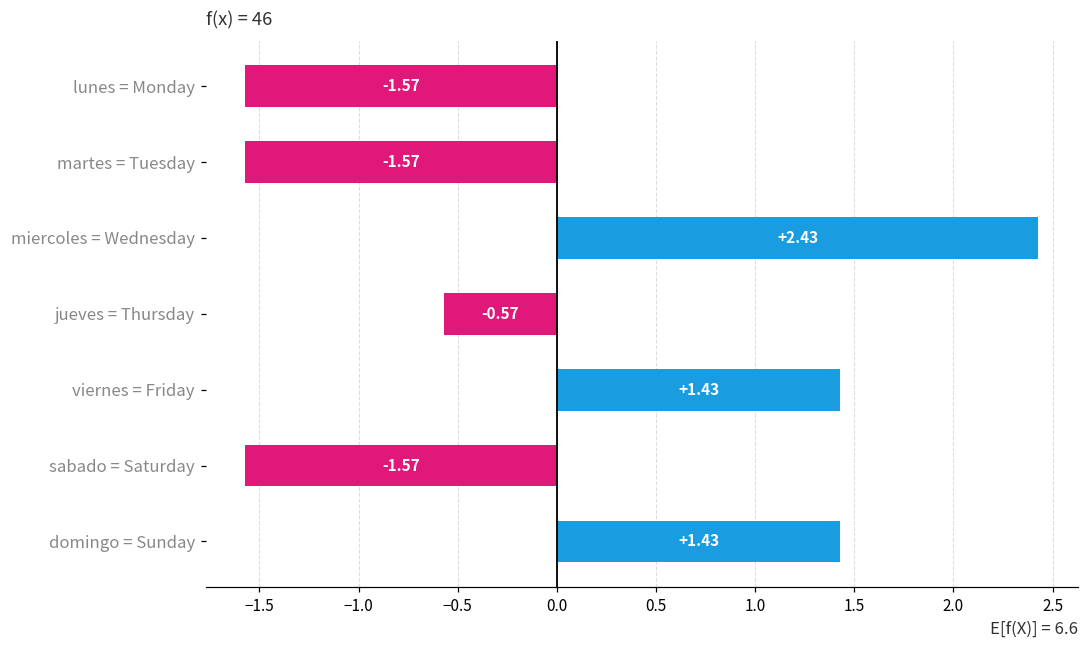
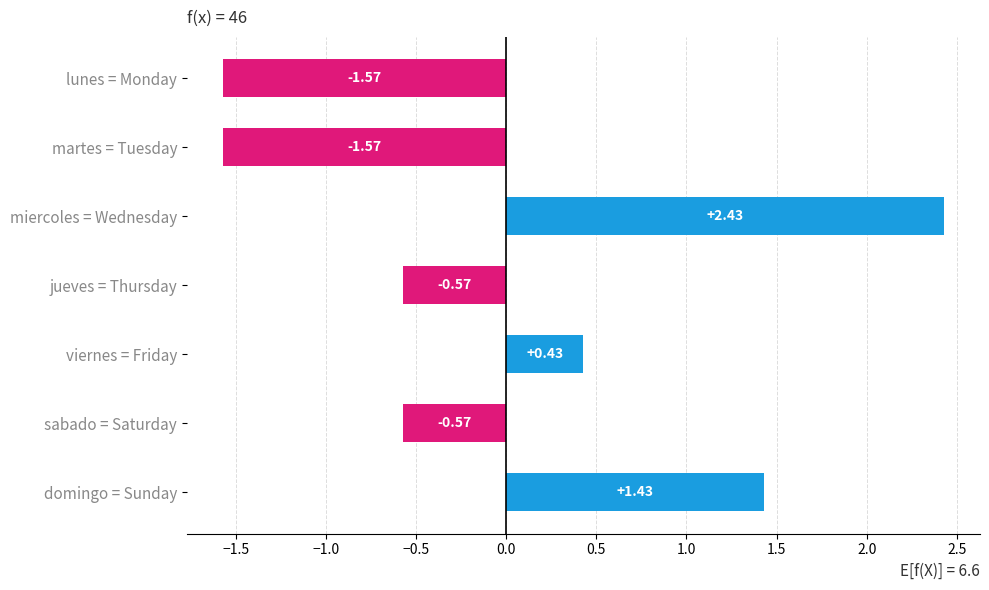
  {
    "lunes = Monday": "-1.57",
    "martes = Tuesday": "-1.57",
    "miercoles = Wednesday": "+2.43",
    "jueves = Thursday": "-0.57",
-   "viernes = Friday": "+1.43",
-   "sabado = Saturday": "-1.57",
+   "viernes = Friday": "+0.43",
+   "sabado = Saturday": "-0.57",
    "domingo = Sunday": "+1.43"
  }
